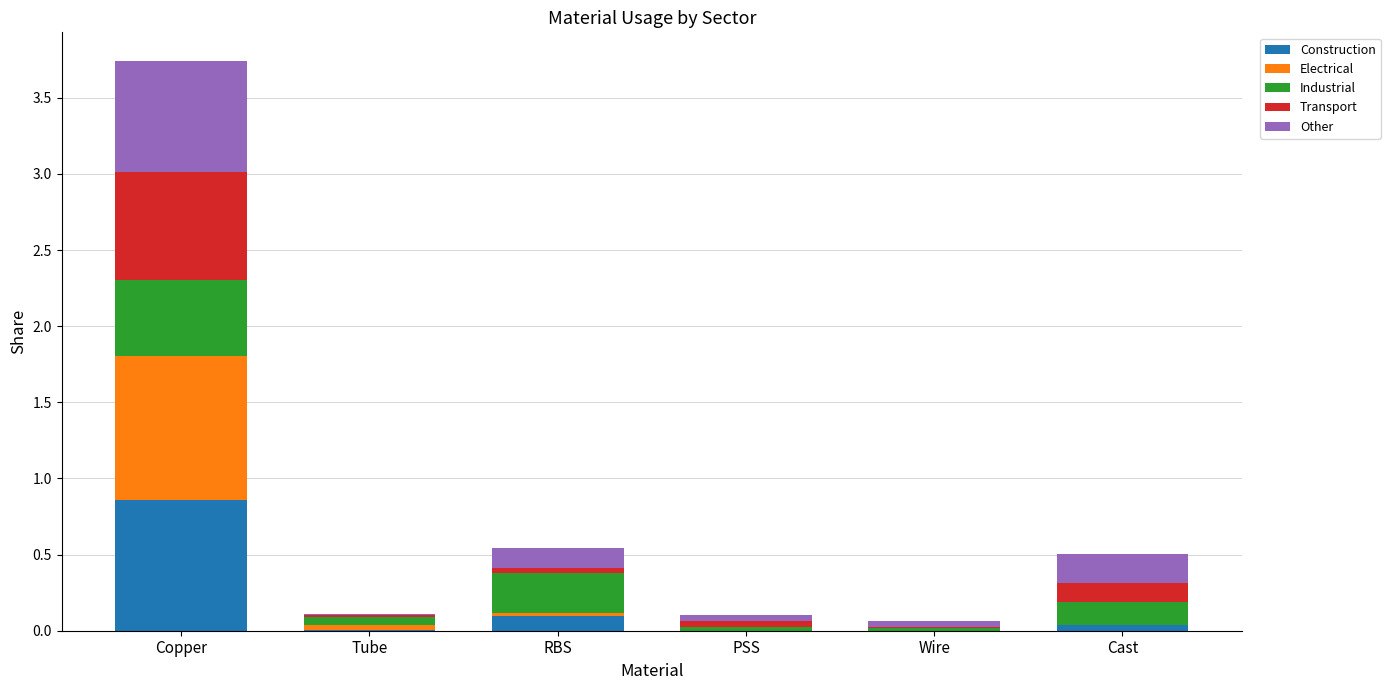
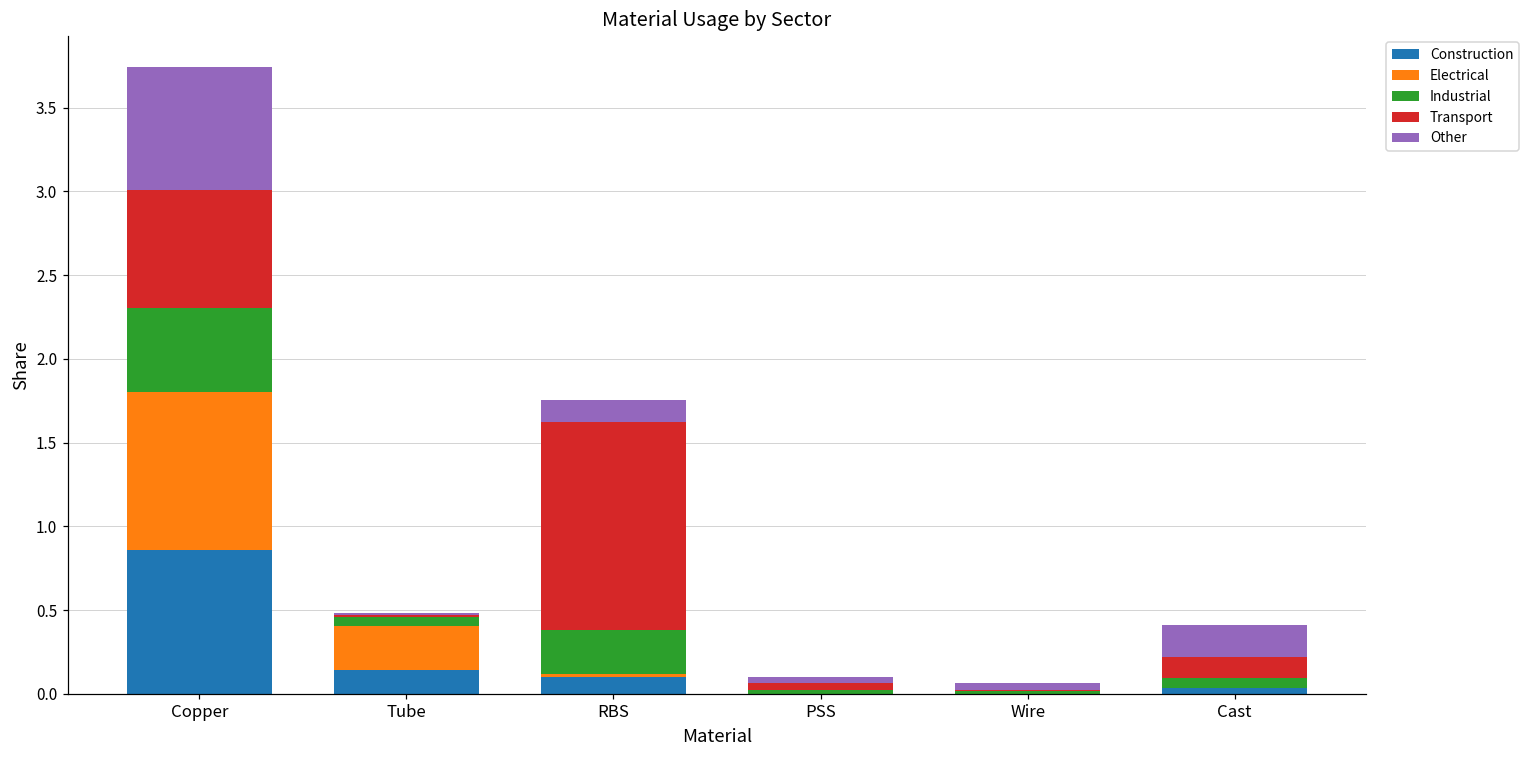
  {
    "Construction": {
      "Copper": 0.86,
-     "Tube": 0.00,
+     "Tube": 0.14,
      "RBS": 0.10,
      "Cast": 0.04
    },
    "Electrical": {
      "Copper": 0.95,
-     "Tube": 0.04,
+     "Tube": 0.26,
      "RBS": 0.02,
      "Wire": 0.00,
      "Cast": 0.00
    },
    "Industrial": {
      "Copper": 0.50,
      "Tube": 0.05,
      "RBS": 0.26,
      "PSS": 0.02,
-     "Cast": 0.15
+     "Cast": 0.05
    },
    "Transport": {
      "Copper": 0.71,
-     "RBS": 0.03,
+     "RBS": 1.24,
      "PSS": 0.04,
      "Cast": 0.13
    },
    "Other": {
      "Copper": 0.73,
      "RBS": 0.13,
      "PSS": 0.04,
      "Wire": 0.04,
      "Cast": 0.19
    }
  }
